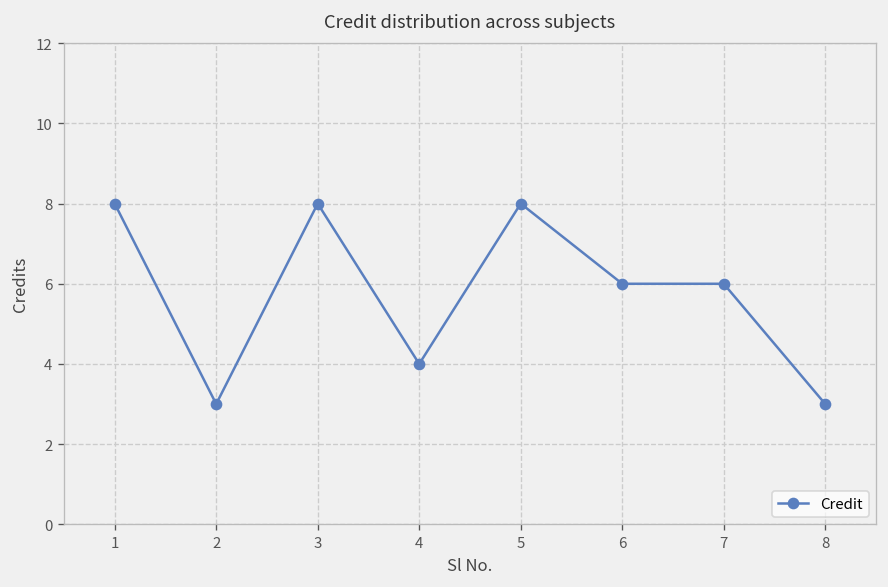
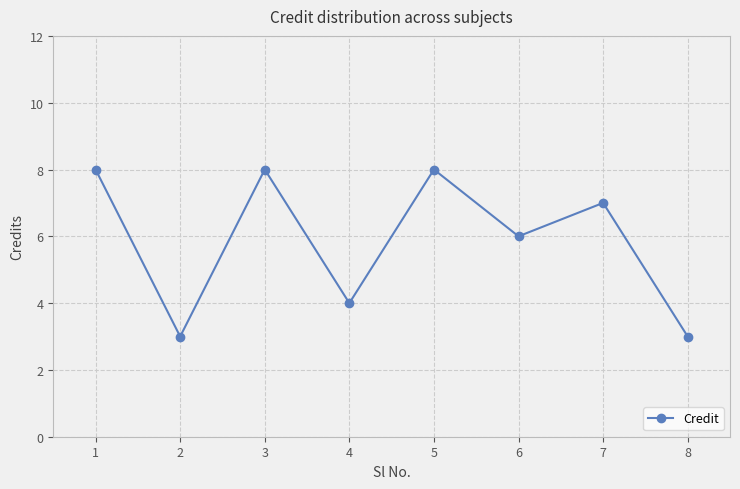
  {
    "1": 8,
    "2": 3,
    "3": 8,
    "4": 4,
    "5": 8,
    "6": 6,
-   "7": 6,
+   "7": 7,
    "8": 3
  }
